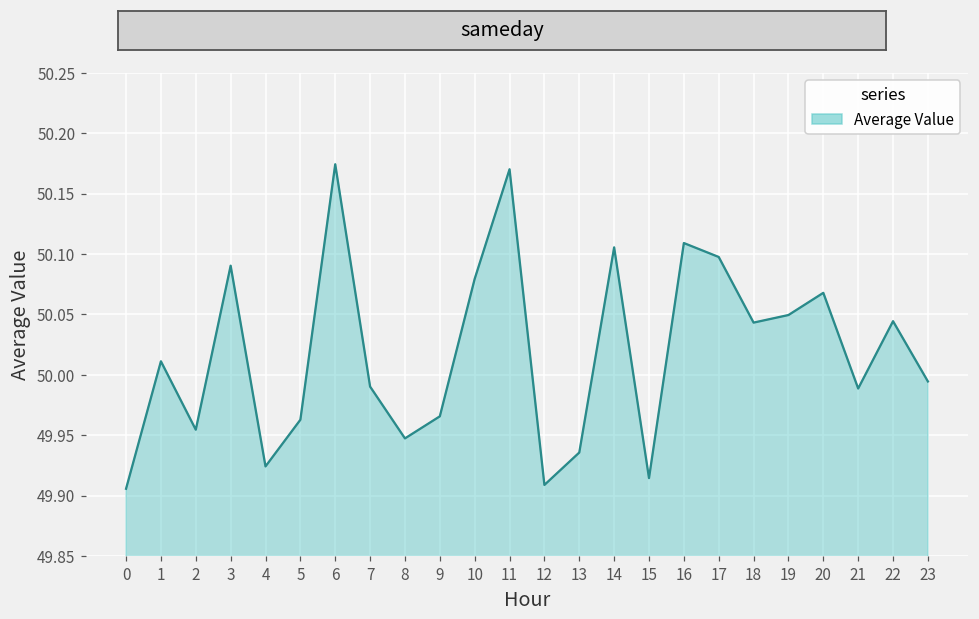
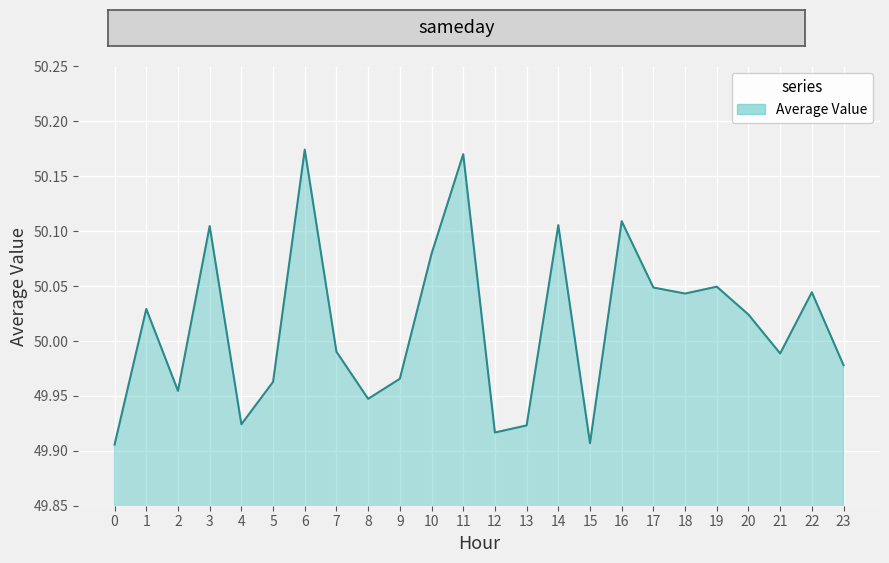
  {
    "0": 49.906,
-   "1": 50.011,
+   "1": 50.029,
    "2": 49.955,
-   "3": 50.090,
+   "3": 50.105,
    "4": 49.924,
    "5": 49.963,
    "6": 50.174,
    "7": 49.990,
    "8": 49.947,
    "9": 49.966,
    "10": 50.079,
    "11": 50.170,
-   "12": 49.909,
-   "13": 49.936,
+   "12": 49.917,
+   "13": 49.923,
    "14": 50.106,
-   "15": 49.914,
+   "15": 49.907,
    "16": 50.109,
-   "17": 50.098,
+   "17": 50.049,
    "18": 50.043,
    "19": 50.049,
-   "20": 50.068,
+   "20": 50.024,
    "21": 49.989,
    "22": 50.044,
-   "23": 49.995
+   "23": 49.978
  }
